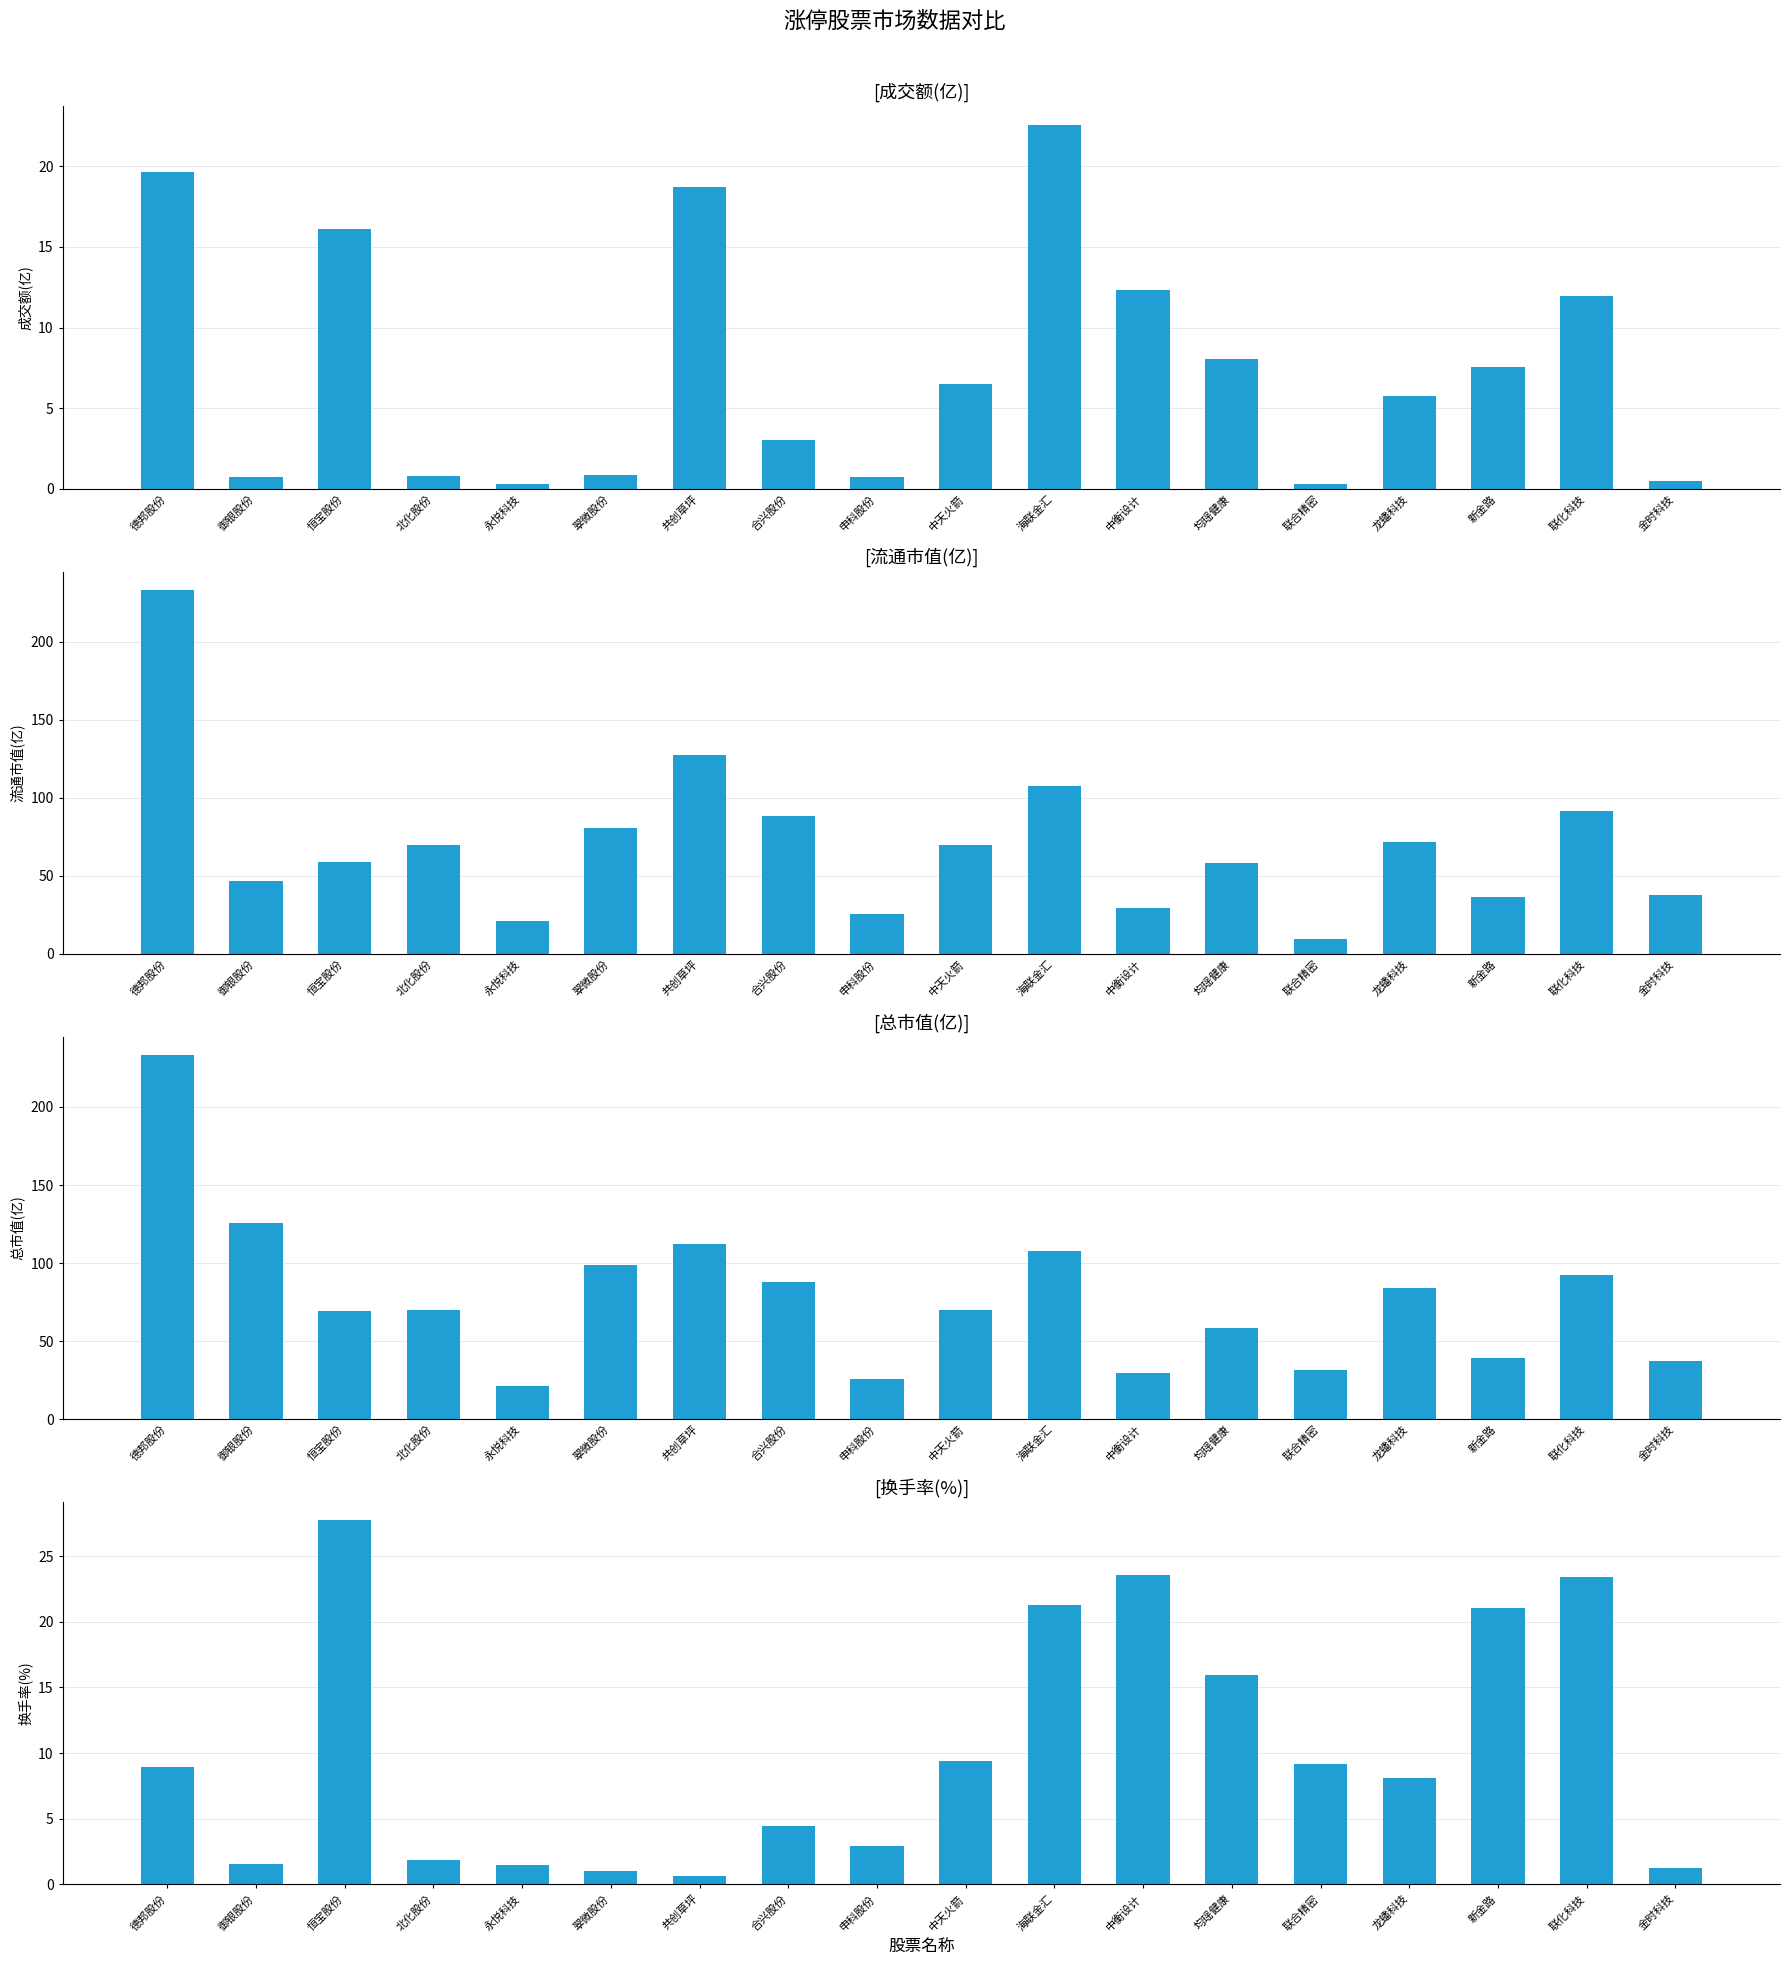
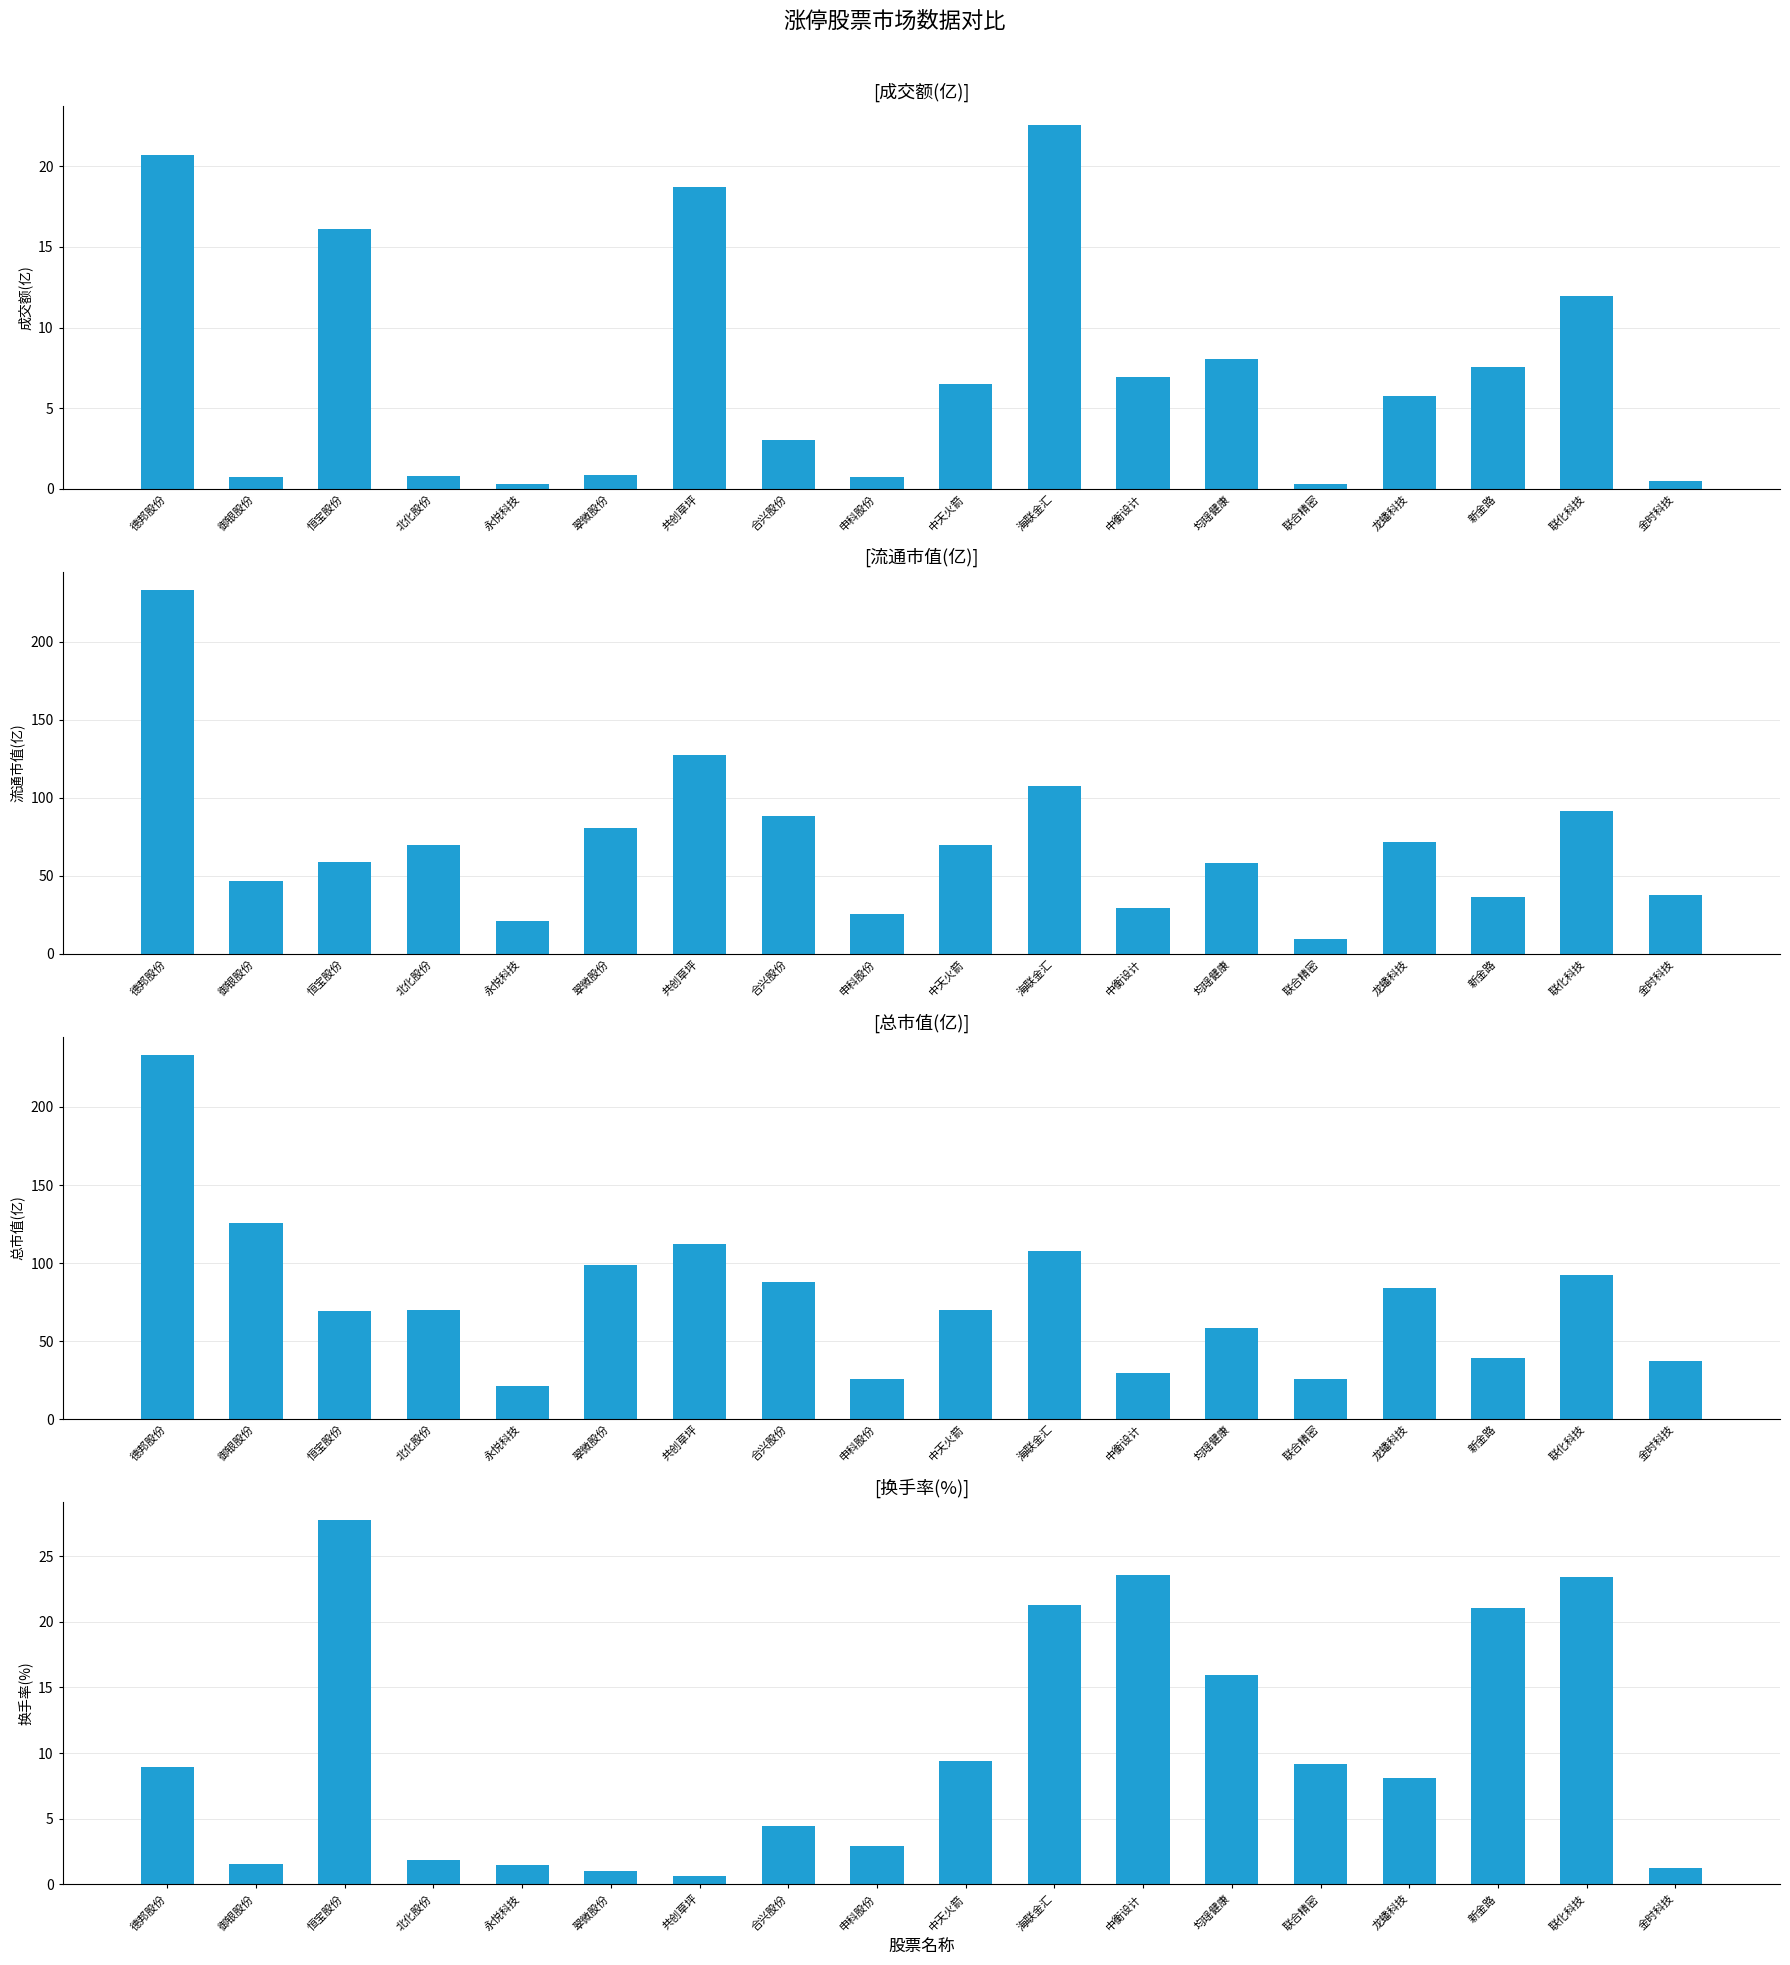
  {
    "[成交额(亿)]": {
-     "德邦股份": 19.7,
+     "德邦股份": 20.7,
      "御银股份": 0.7,
      "恒宝股份": 16.1,
      "北化股份": 0.8,
      "永悦科技": 0.3,
      "翠微股份": 0.8,
      "共创草坪": 18.7,
      "合兴股份": 3.0,
      "申科股份": 0.7,
      "中天火箭": 6.5,
      "海联金汇": 22.6,
-     "中衡设计": 12.3,
+     "中衡设计": 6.9,
      "均瑶健康": 8.0,
      "联合精密": 0.3,
      "龙蟠科技": 5.8,
      "新金路": 7.6,
      "联化科技": 12.0,
      "金时科技": 0.5
    },
    "[流通市值(亿)]": {
      "德邦股份": 233,
      "御银股份": 47,
      "恒宝股份": 59,
      "北化股份": 70,
      "永悦科技": 21,
      "翠微股份": 81,
      "共创草坪": 128,
      "合兴股份": 88,
      "申科股份": 25,
      "中天火箭": 70,
      "海联金汇": 108,
      "中衡设计": 30,
      "均瑶健康": 58,
      "联合精密": 10,
      "龙蟠科技": 72,
      "新金路": 37,
      "联化科技": 92,
      "金时科技": 38
    },
    "[总市值(亿)]": {
      "德邦股份": 233,
      "御银股份": 125,
      "恒宝股份": 69,
      "北化股份": 70,
      "永悦科技": 21,
      "翠微股份": 99,
      "共创草坪": 112,
      "合兴股份": 88,
      "申科股份": 25,
      "中天火箭": 70,
      "海联金汇": 108,
      "中衡设计": 30,
      "均瑶健康": 58,
-     "联合精密": 31,
+     "联合精密": 26,
      "龙蟠科技": 84,
      "新金路": 39,
      "联化科技": 92,
      "金时科技": 38
    },
    "[换手率(%)]": {
      "德邦股份": 8.9,
      "御银股份": 1.5,
      "恒宝股份": 27.7,
      "北化股份": 1.8,
      "永悦科技": 1.5,
      "翠微股份": 1.0,
      "共创草坪": 0.7,
      "合兴股份": 4.4,
      "申科股份": 2.9,
      "中天火箭": 9.4,
      "海联金汇": 21.3,
      "中衡设计": 23.6,
      "均瑶健康": 15.9,
      "联合精密": 9.2,
      "龙蟠科技": 8.1,
      "新金路": 21.0,
      "联化科技": 23.4,
      "金时科技": 1.3
    }
  }
